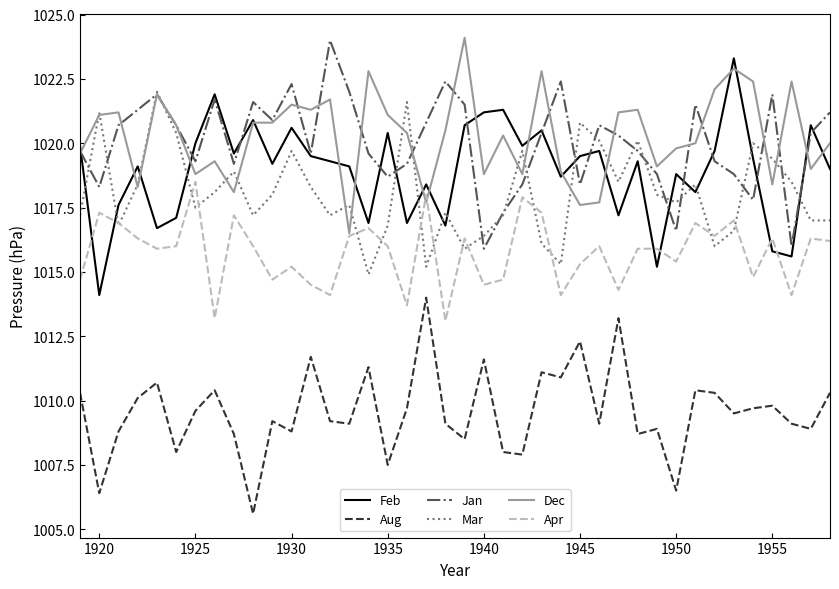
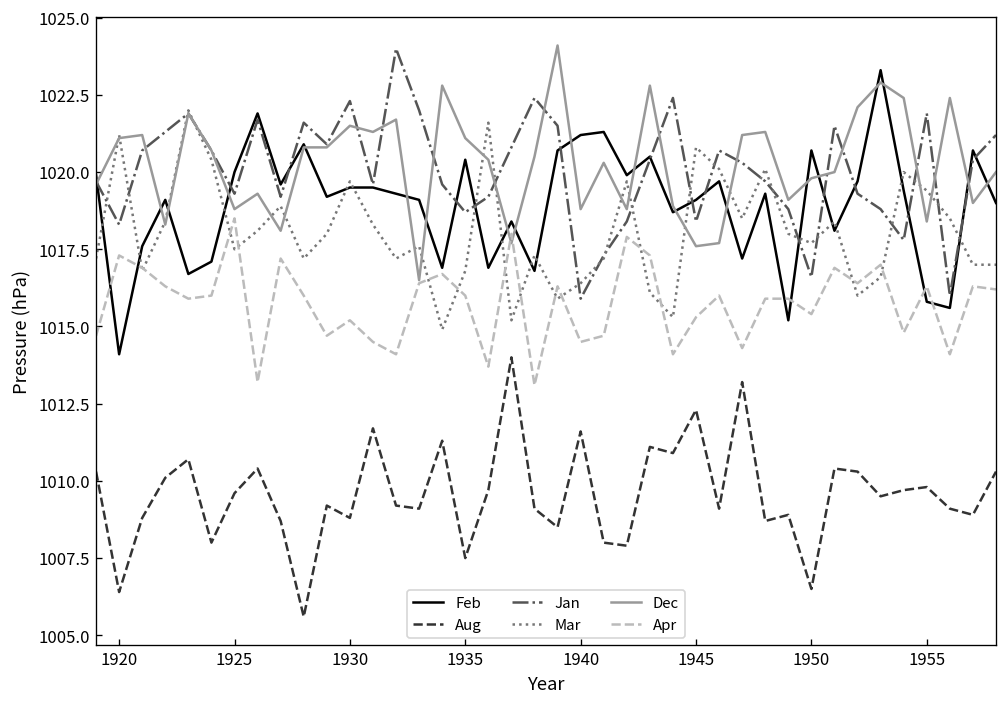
  {
    "Feb": {
      "1920": 1014.1,
      "1925": 1020.0,
-     "1930": 1020.6,
+     "1930": 1019.5,
      "1935": 1020.4,
      "1940": 1021.2,
-     "1945": 1019.5,
-     "1950": 1018.8,
+     "1945": 1019.1,
+     "1950": 1020.7,
      "1955": 1015.8
    }
  }
